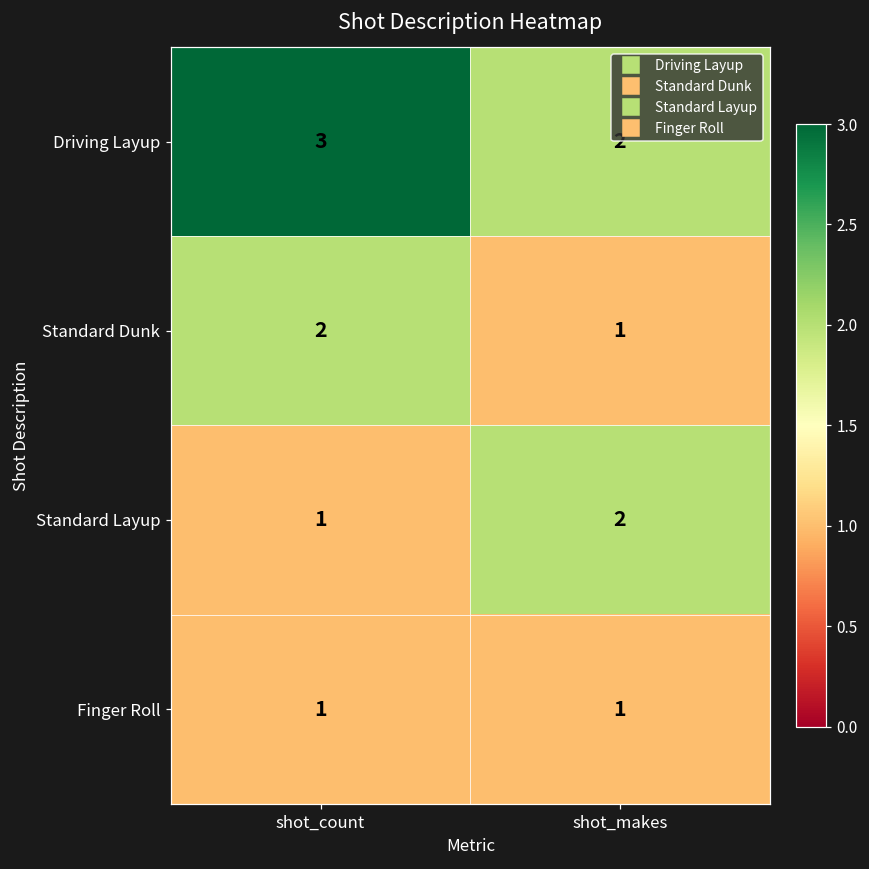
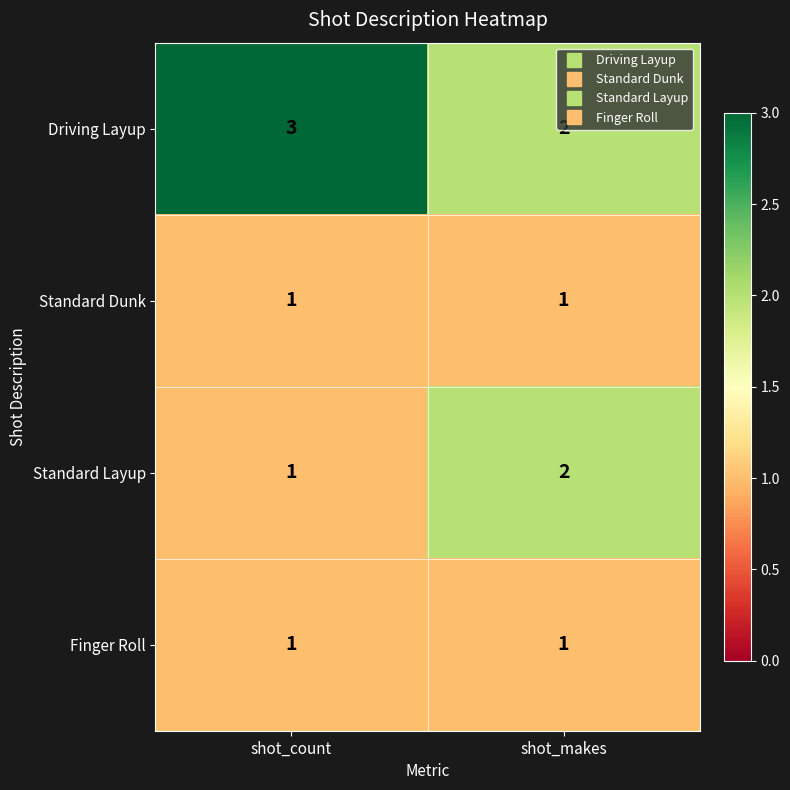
  {
    "Driving Layup": {
      "shot_count": 3
    },
    "Standard Dunk": {
-     "shot_count": 2,
+     "shot_count": 1,
      "shot_makes": 1
    },
    "Standard Layup": {
      "shot_count": 1,
      "shot_makes": 2
    },
    "Finger Roll": {
      "shot_count": 1,
      "shot_makes": 1
    }
  }
